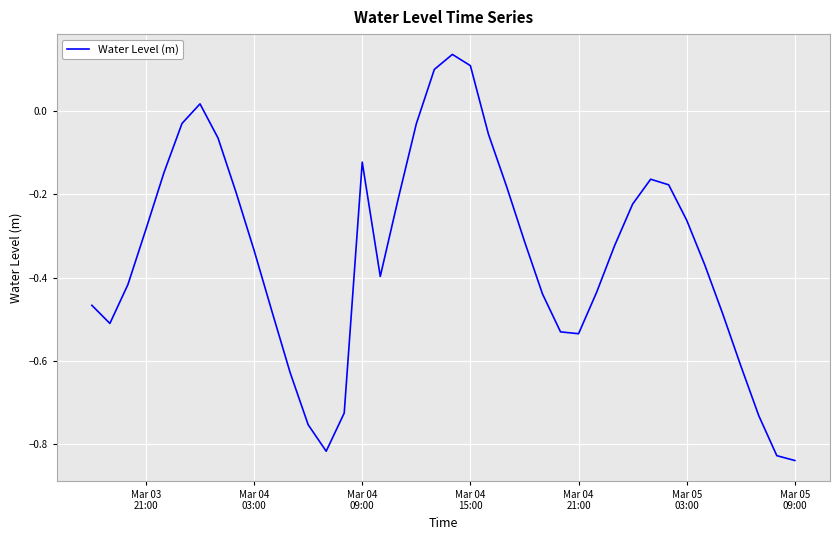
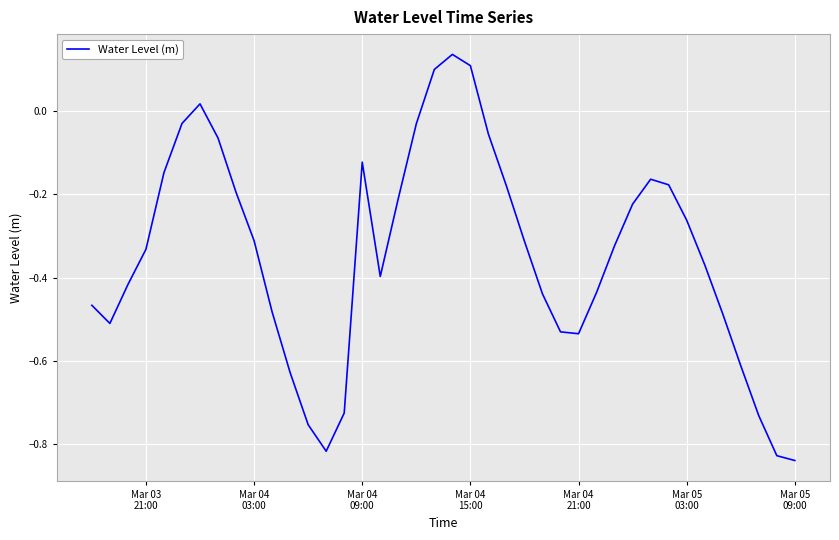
  {
-   "Mar 03 21:00": -0.28,
-   "Mar 04 03:00": -0.33,
+   "Mar 03 21:00": -0.33,
+   "Mar 04 03:00": -0.31,
    "Mar 04 09:00": -0.12,
    "Mar 04 15:00": 0.11,
    "Mar 04 21:00": -0.53,
    "Mar 05 03:00": -0.26,
    "Mar 05 09:00": -0.84
  }
